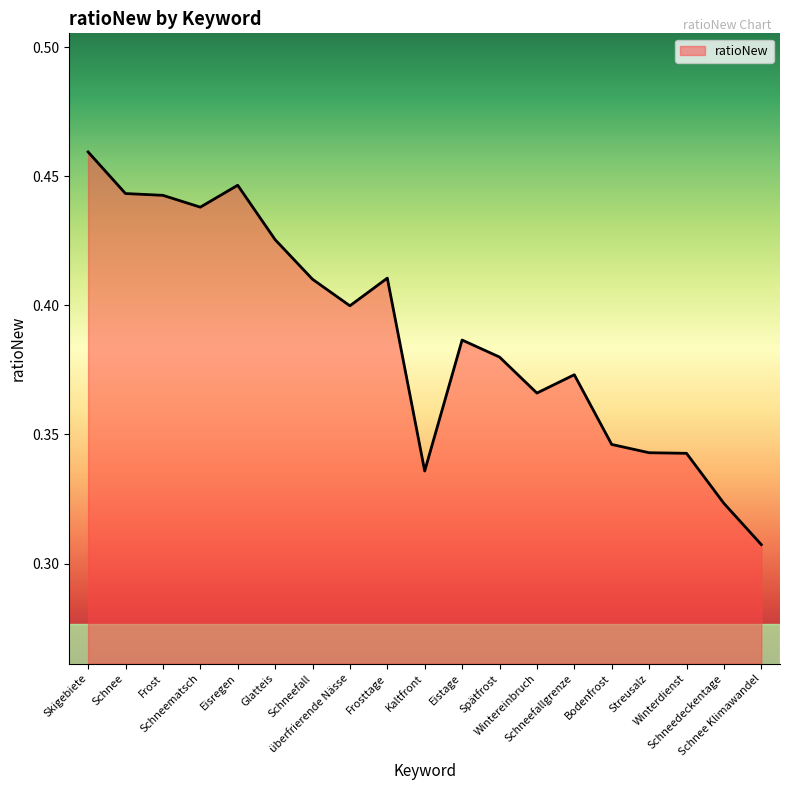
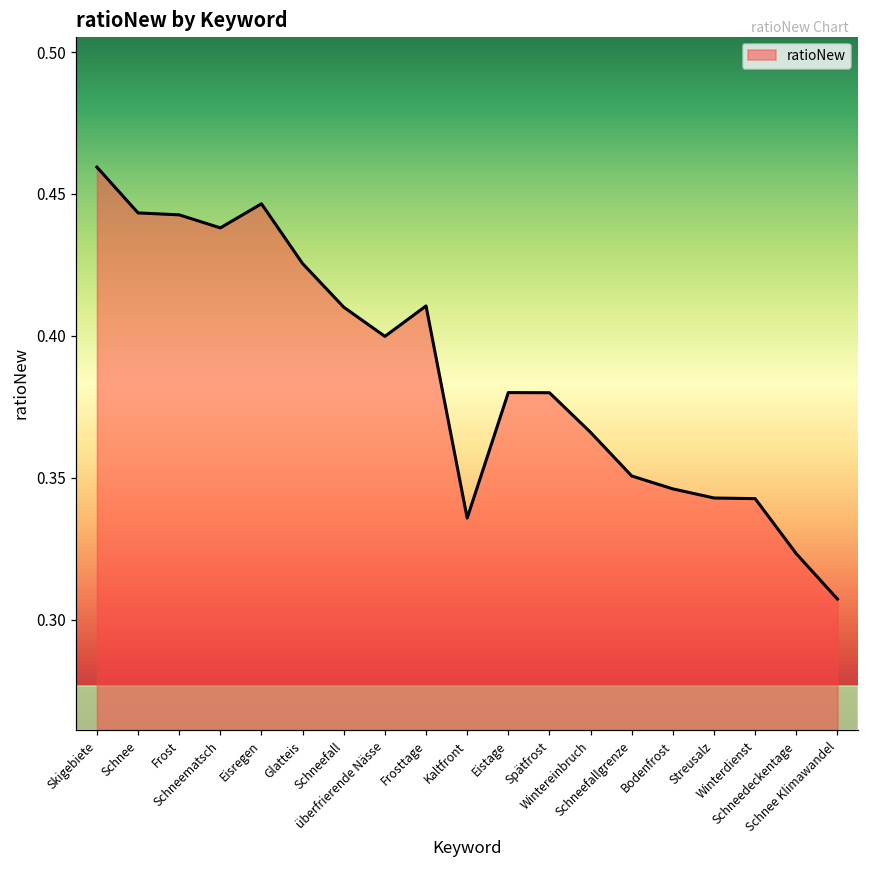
  {
    "Skigebiete": 0.459,
    "Schnee": 0.443,
    "Frost": 0.443,
    "Schneematsch": 0.438,
    "Eisregen": 0.447,
    "Glatteis": 0.425,
    "Schneefall": 0.410,
    "überfrierende Nässe": 0.400,
    "Frosttage": 0.411,
    "Kaltfront": 0.336,
-   "Eistage": 0.387,
+   "Eistage": 0.380,
    "Spätfrost": 0.380,
    "Wintereinbruch": 0.366,
-   "Schneefallgrenze": 0.373,
+   "Schneefallgrenze": 0.351,
    "Bodenfrost": 0.346,
    "Streusalz": 0.343,
    "Winterdienst": 0.343,
    "Schneedeckentage": 0.323,
    "Schnee Klimawandel": 0.307
  }
